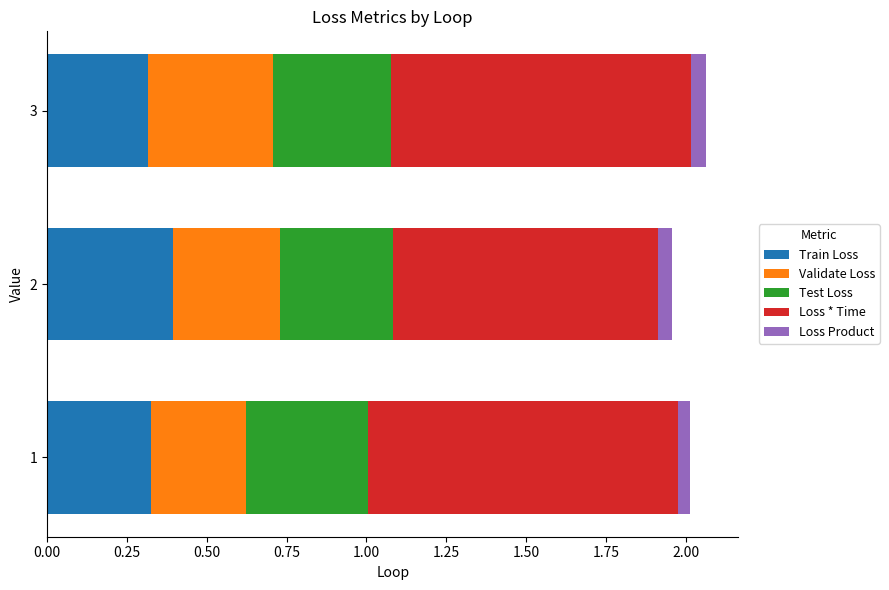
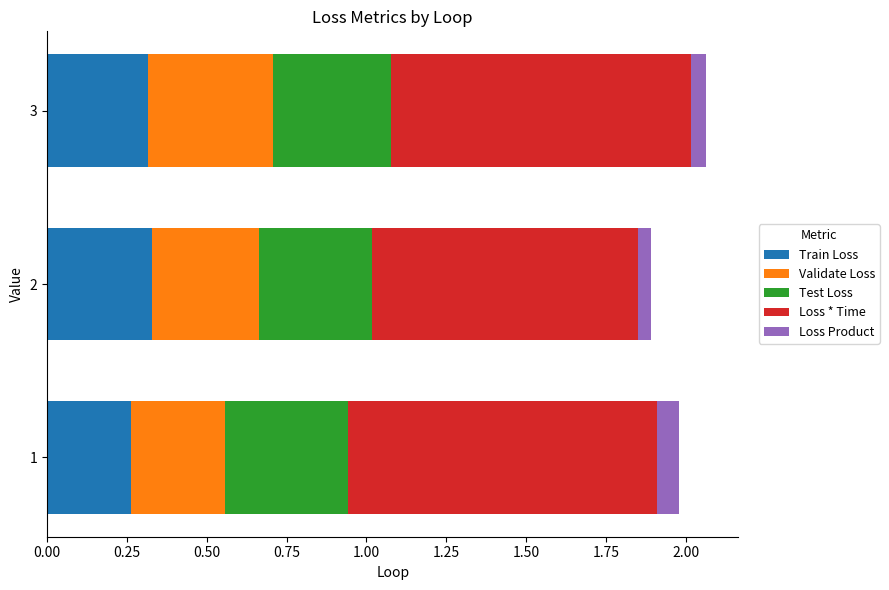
  {
    "Train Loss": {
      "3": 0.32,
-     "2": 0.39,
-     "1": 0.33
+     "2": 0.33,
+     "1": 0.26
    },
    "Validate Loss": {
      "3": 0.39,
      "2": 0.34,
      "1": 0.30
    },
    "Test Loss": {
      "3": 0.37,
      "2": 0.35,
      "1": 0.38
    },
    "Loss * Time": {
      "3": 0.94,
      "2": 0.83,
      "1": 0.97
    },
    "Loss Product": {
      "3": 0.05,
      "2": 0.04,
-     "1": 0.04
+     "1": 0.07
    }
  }
